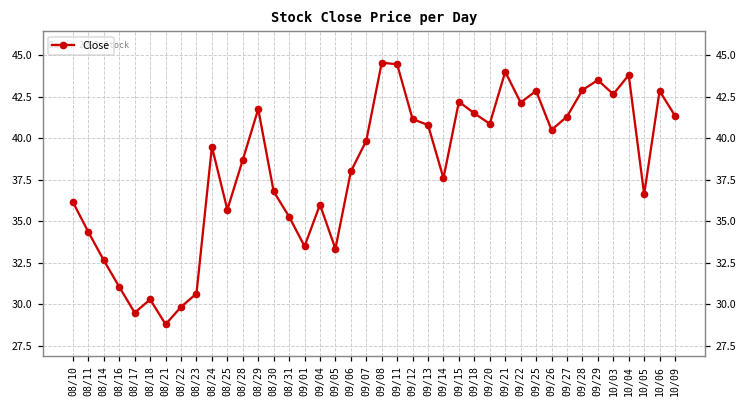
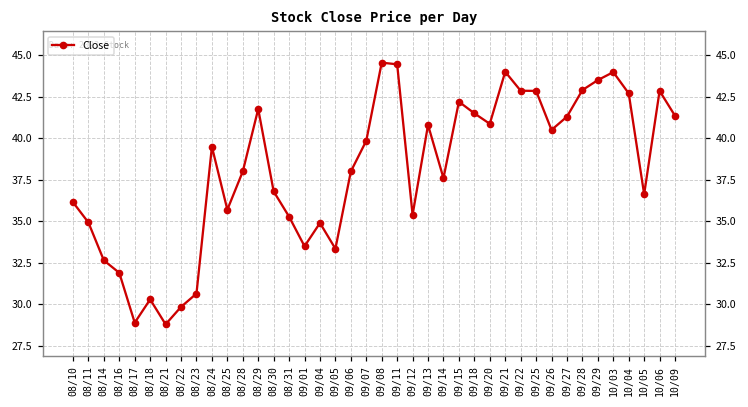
  {
    "08/10": 36.2,
-   "08/11": 34.4,
+   "08/11": 34.9,
    "08/14": 32.7,
-   "08/16": 31.1,
-   "08/17": 29.5,
+   "08/16": 31.9,
+   "08/17": 28.9,
    "08/18": 30.3,
    "08/21": 28.8,
    "08/22": 29.9,
    "08/23": 30.7,
    "08/24": 39.5,
    "08/25": 35.7,
-   "08/28": 38.7,
+   "08/28": 38.0,
    "08/29": 41.8,
    "08/30": 36.8,
    "08/31": 35.3,
    "09/01": 33.5,
-   "09/04": 36.0,
+   "09/04": 34.9,
    "09/05": 33.4,
    "09/06": 38.0,
    "09/07": 39.9,
    "09/08": 44.6,
    "09/11": 44.5,
-   "09/12": 41.2,
+   "09/12": 35.4,
    "09/13": 40.8,
    "09/14": 37.6,
    "09/15": 42.2,
    "09/18": 41.5,
    "09/20": 40.9,
    "09/21": 44.0,
-   "09/22": 42.2,
+   "09/22": 42.9,
    "09/25": 42.9,
    "09/26": 40.5,
    "09/27": 41.3,
    "09/28": 42.9,
    "09/29": 43.5,
-   "10/03": 42.7,
-   "10/04": 43.8,
+   "10/03": 44.0,
+   "10/04": 42.7,
    "10/05": 36.6,
    "10/06": 42.9,
    "10/09": 41.4
  }
